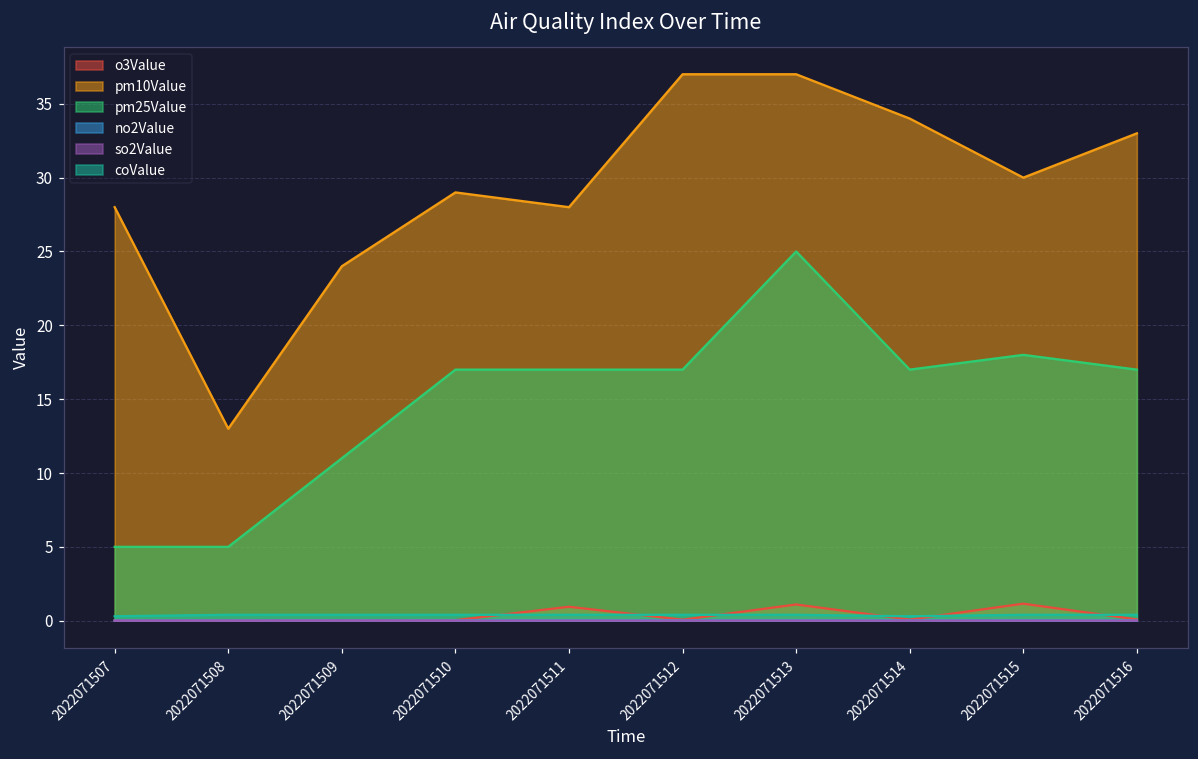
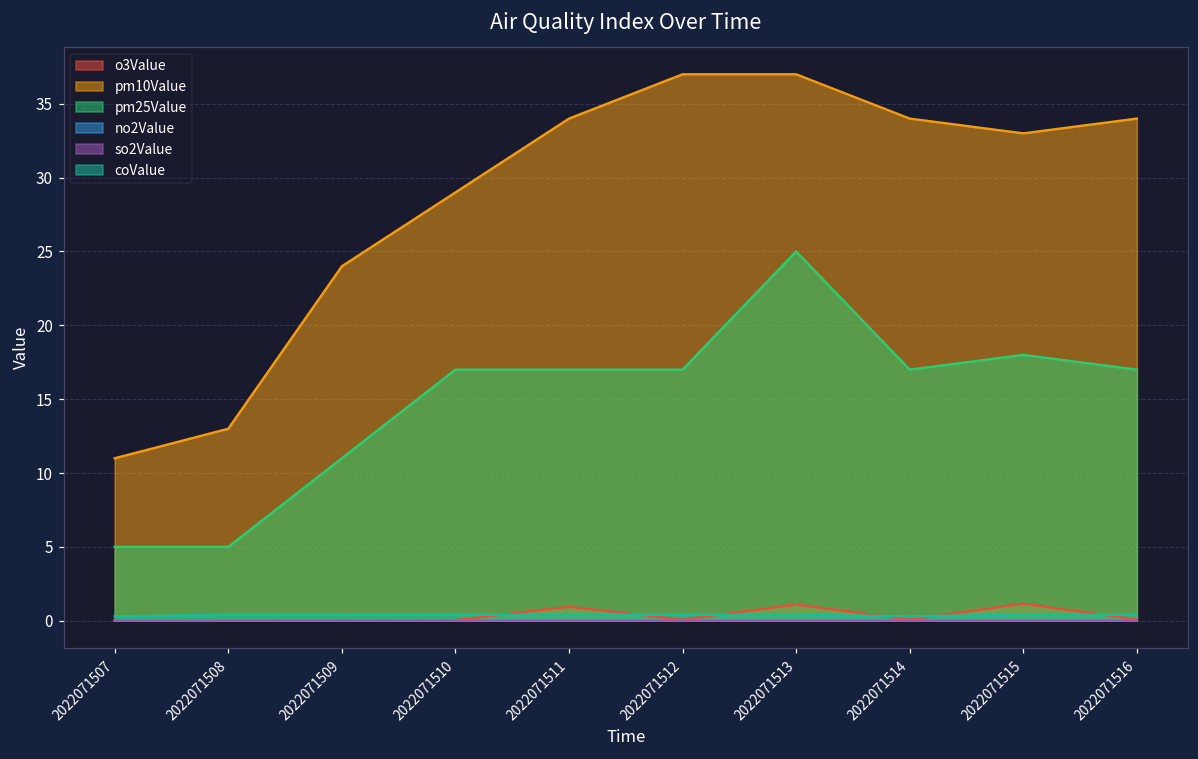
  {
    "o3Value": {
      "2022071511": 1,
      "2022071513": 1,
      "2022071515": 1
    },
    "pm10Value": {
-     "2022071507": 28,
+     "2022071507": 11,
      "2022071508": 13,
      "2022071509": 24,
      "2022071510": 29,
-     "2022071511": 28,
+     "2022071511": 34,
      "2022071512": 37,
      "2022071513": 37,
      "2022071514": 34,
-     "2022071515": 30,
-     "2022071516": 33
+     "2022071515": 33,
+     "2022071516": 34
    },
    "so2Value": {
      "2022071511": 0,
      "2022071513": 0,
      "2022071515": 0
    }
  }
